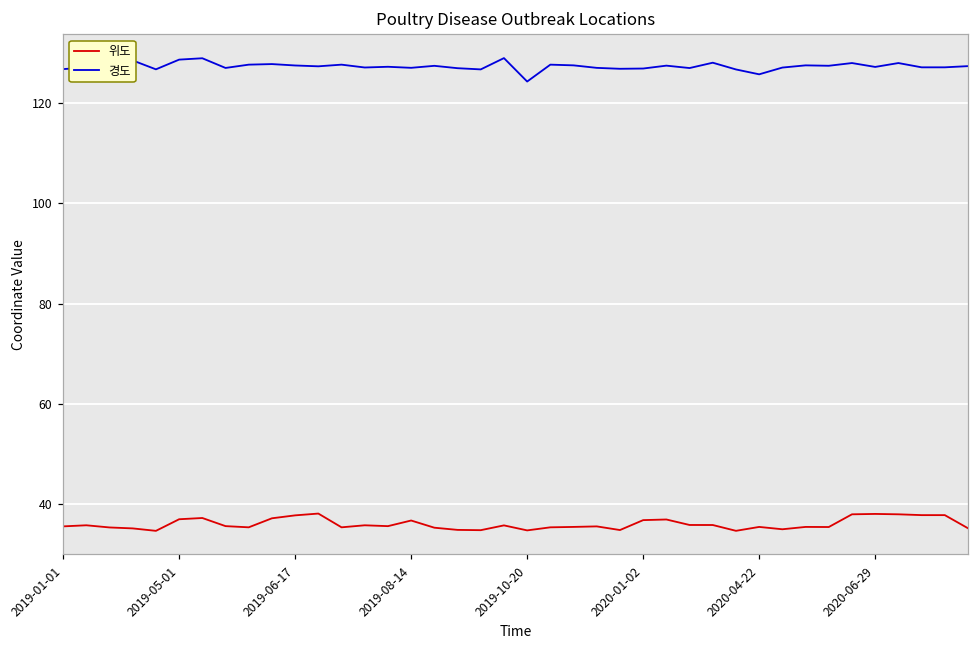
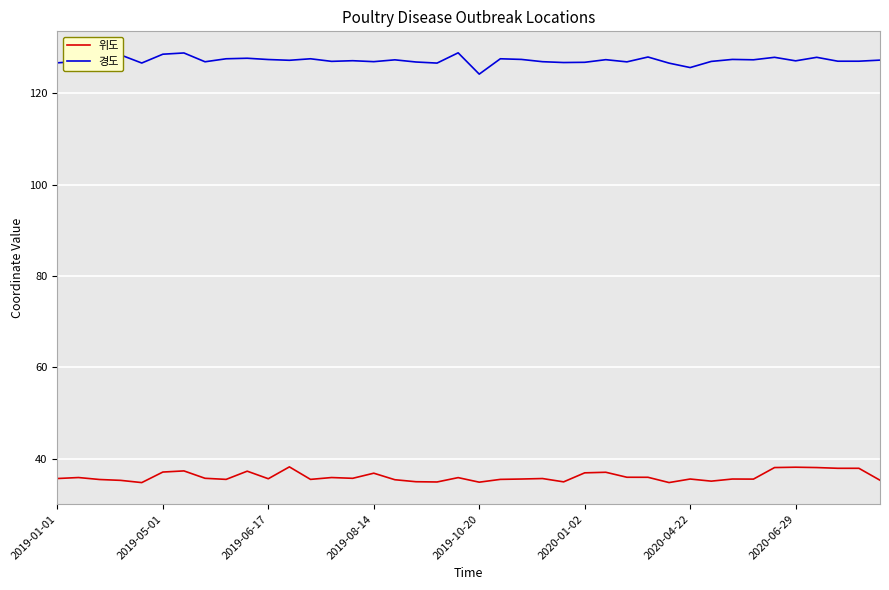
  {
    "위도": {
      "2019-01-01": 36,
      "2019-05-01": 37,
-     "2019-06-17": 38,
+     "2019-06-17": 36,
      "2019-08-14": 37,
      "2019-10-20": 35,
      "2020-01-02": 37,
      "2020-04-22": 36
    },
    "경도": {
      "2019-01-01": 127,
      "2019-05-01": 129,
      "2019-06-17": 127,
      "2019-08-14": 127,
      "2019-10-20": 124,
      "2020-01-02": 127,
      "2020-04-22": 126
    }
  }
